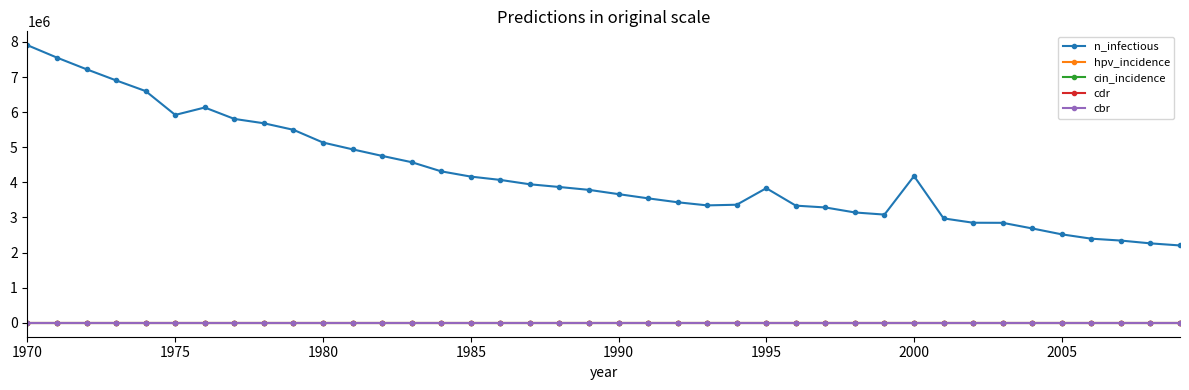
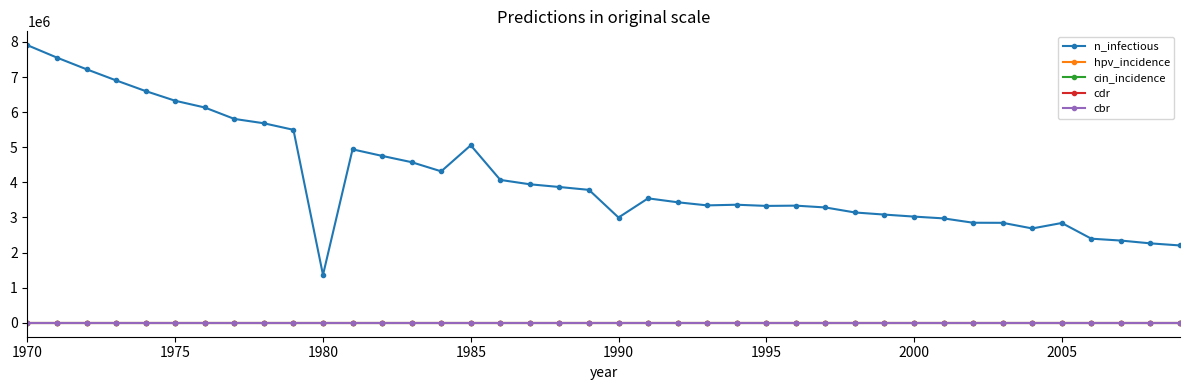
  {
    "n_infectious": {
      "1970": 7900000,
-     "1975": 5900000,
-     "1980": 5100000,
-     "1985": 4200000,
-     "1990": 3700000,
-     "1995": 3800000,
-     "2000": 4200000,
-     "2005": 2500000
+     "1975": 6300000,
+     "1980": 1400000,
+     "1985": 5100000,
+     "1990": 3000000,
+     "1995": 3300000,
+     "2000": 3000000,
+     "2005": 2800000
    },
    "cbr": {
      "1970": 0,
      "1975": 0,
      "1980": 0,
      "1985": 0,
      "1990": 0,
      "1995": 0,
      "2000": 0,
      "2005": 0
    }
  }
